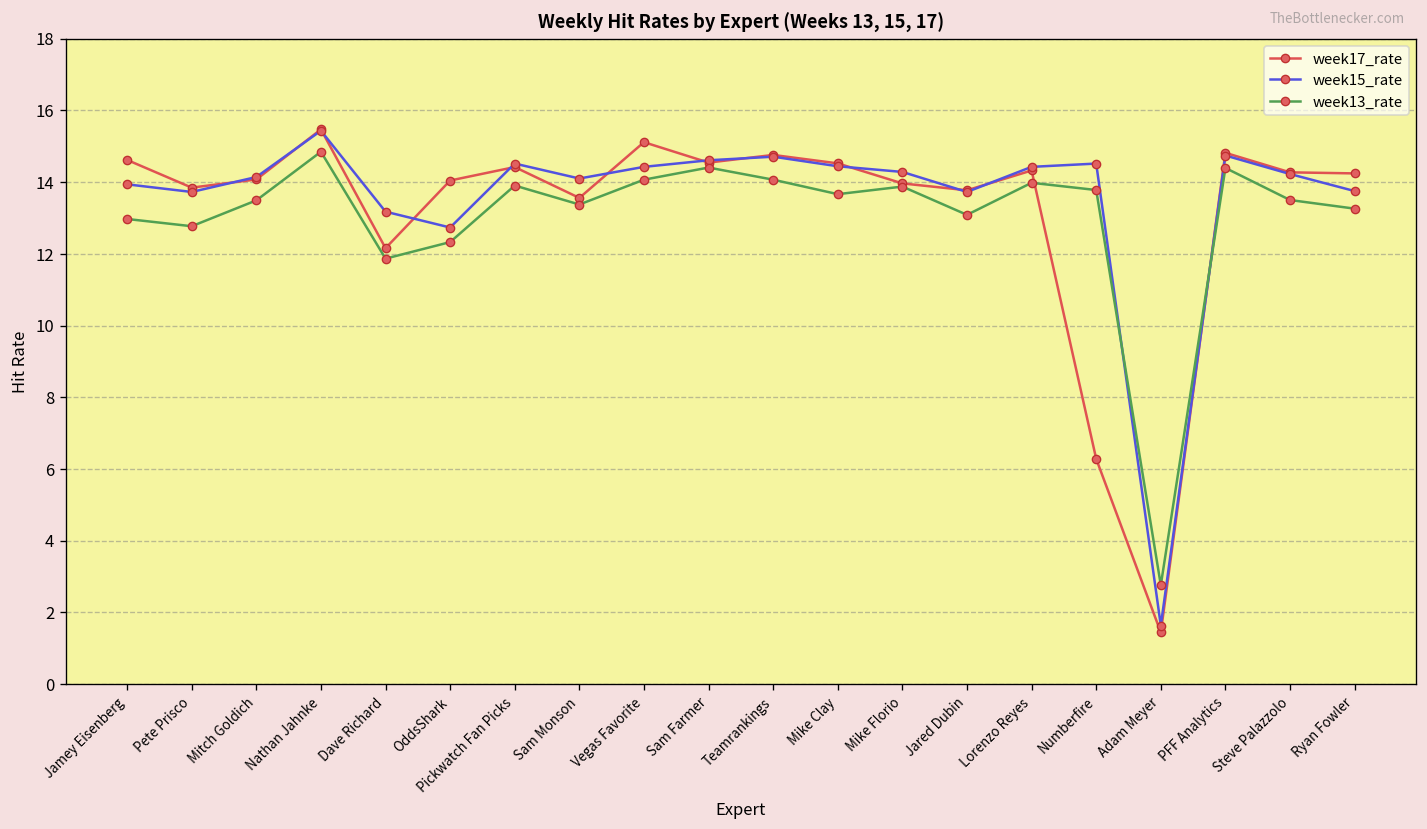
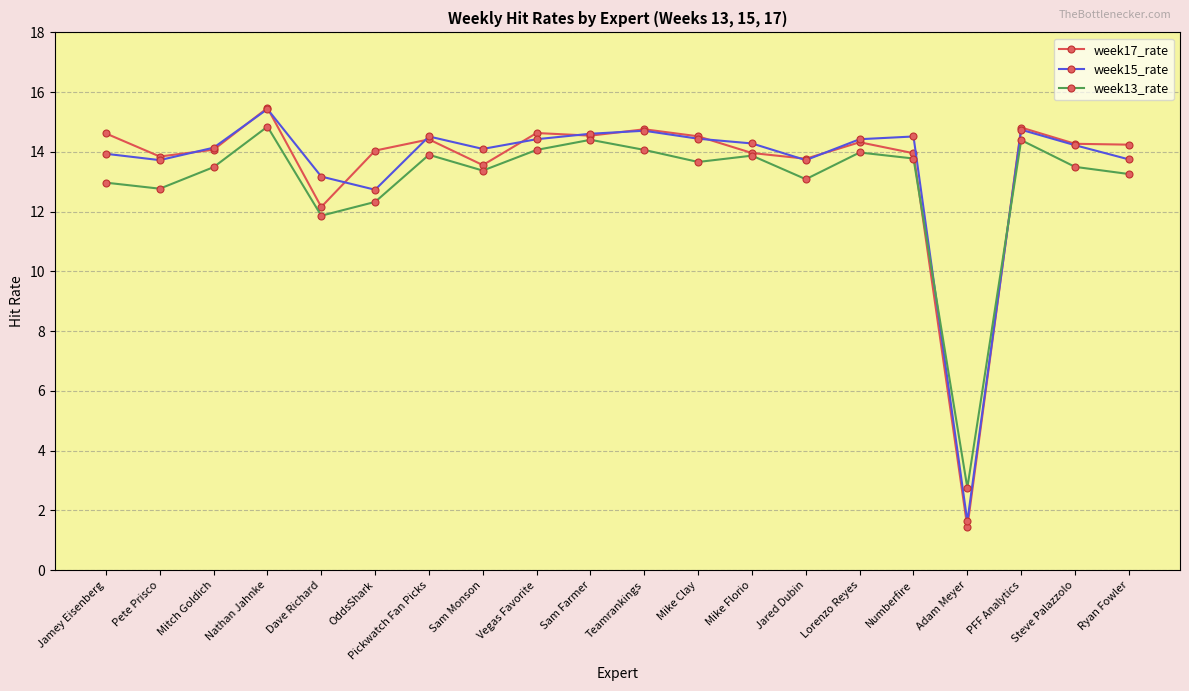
  {
    "week17_rate": {
      "Jamey Eisenberg": 14.6,
      "Pete Prisco": 13.8,
      "Dave Richard": 12.2,
      "OddsShark": 14.0,
      "Pickwatch Fan Picks": 14.4,
      "Sam Monson": 13.6,
-     "Vegas Favorite": 15.1,
+     "Vegas Favorite": 14.6,
      "Mike Florio": 14.0,
      "Lorenzo Reyes": 14.3,
-     "Numberfire": 6.3,
+     "Numberfire": 14.0,
      "Adam Meyer": 1.4,
      "Ryan Fowler": 14.2
    },
    "week15_rate": {
      "Jamey Eisenberg": 13.9,
      "Pete Prisco": 13.7,
      "Dave Richard": 13.2,
      "OddsShark": 12.7,
      "Pickwatch Fan Picks": 14.5,
      "Sam Monson": 14.1,
      "Vegas Favorite": 14.4,
      "Mike Florio": 14.3,
      "Lorenzo Reyes": 14.4,
      "Numberfire": 14.5,
      "Adam Meyer": 1.6,
      "Ryan Fowler": 13.8
    },
    "week13_rate": {
      "Jamey Eisenberg": 13.0,
      "Pete Prisco": 12.8,
      "Mitch Goldich": 13.5,
      "Nathan Jahnke": 14.8,
      "Dave Richard": 11.9,
      "OddsShark": 12.3,
      "Pickwatch Fan Picks": 13.9,
      "Sam Monson": 13.4,
      "Vegas Favorite": 14.1,
      "Sam Farmer": 14.4,
      "Teamrankings": 14.1,
      "Mike Clay": 13.7,
      "Mike Florio": 13.9,
      "Jared Dubin": 13.1,
      "Lorenzo Reyes": 14.0,
      "Numberfire": 13.8,
      "Adam Meyer": 2.8,
      "PFF Analytics": 14.4,
      "Steve Palazzolo": 13.5,
      "Ryan Fowler": 13.3
    }
  }
